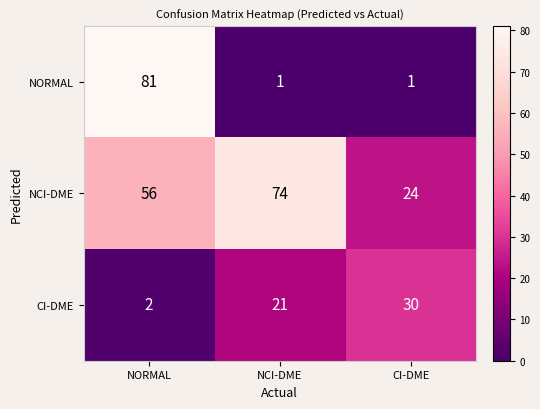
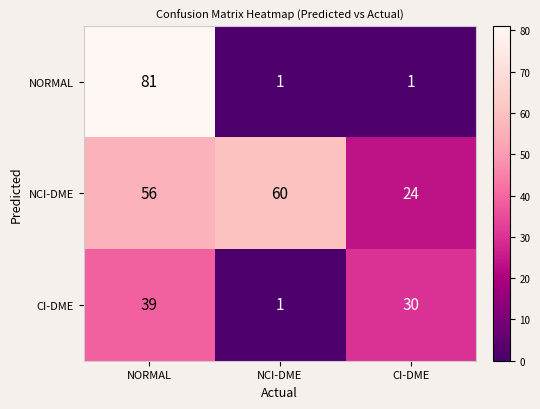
  {
    "NORMAL": {
      "NORMAL": 81,
      "NCI-DME": 1,
      "CI-DME": 1
    },
    "NCI-DME": {
      "NORMAL": 56,
-     "NCI-DME": 74,
+     "NCI-DME": 60,
      "CI-DME": 24
    },
    "CI-DME": {
-     "NORMAL": 2,
-     "NCI-DME": 21,
+     "NORMAL": 39,
+     "NCI-DME": 1,
      "CI-DME": 30
    }
  }
